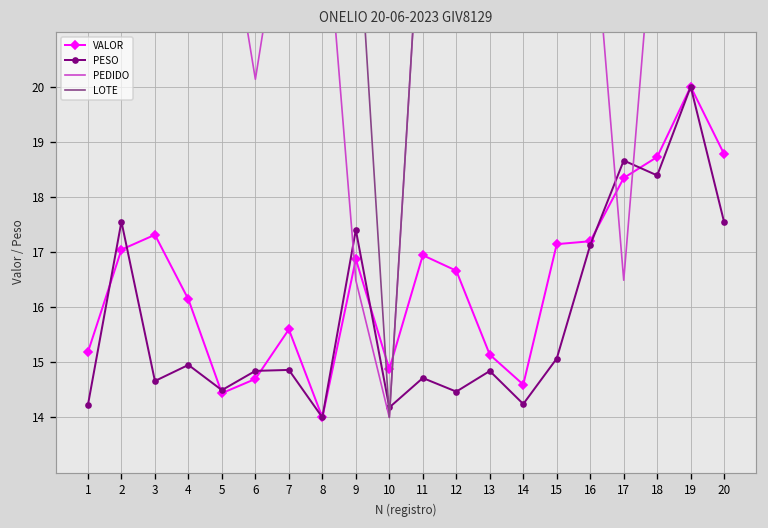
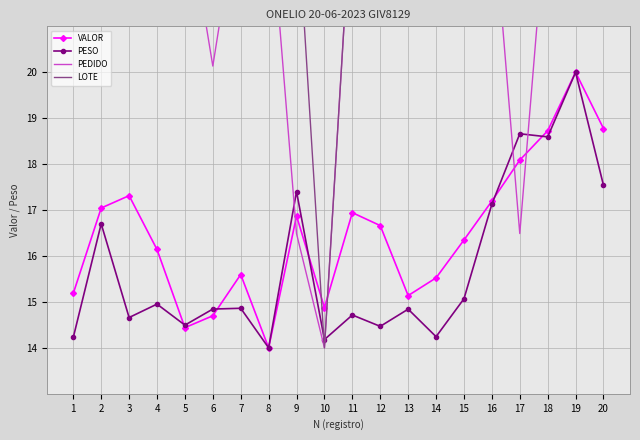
  {
    "VALOR": {
      "1": 15.2,
      "2": 17.0,
      "3": 17.3,
      "4": 16.1,
      "5": 14.4,
      "6": 14.7,
      "7": 15.6,
      "9": 16.9,
      "10": 14.9,
      "11": 16.9,
      "12": 16.7,
      "13": 15.1,
-     "14": 14.6,
-     "15": 17.1,
+     "14": 15.5,
+     "15": 16.3,
      "16": 17.2,
-     "17": 18.3,
+     "17": 18.1,
      "18": 18.7,
      "20": 18.8
    },
    "PESO": {
      "1": 14.2,
-     "2": 17.6,
+     "2": 16.7,
      "3": 14.7,
      "4": 15.0,
      "5": 14.5,
      "6": 14.8,
      "7": 14.9,
      "9": 17.4,
      "10": 14.2,
      "11": 14.7,
      "12": 14.5,
      "13": 14.8,
      "14": 14.2,
      "15": 15.1,
      "16": 17.1,
      "17": 18.7,
-     "18": 18.4,
+     "18": 18.6,
      "20": 17.5
    },
    "PEDIDO": {
      "6": 20.1,
      "9": 16.5,
      "17": 16.5
    }
  }
